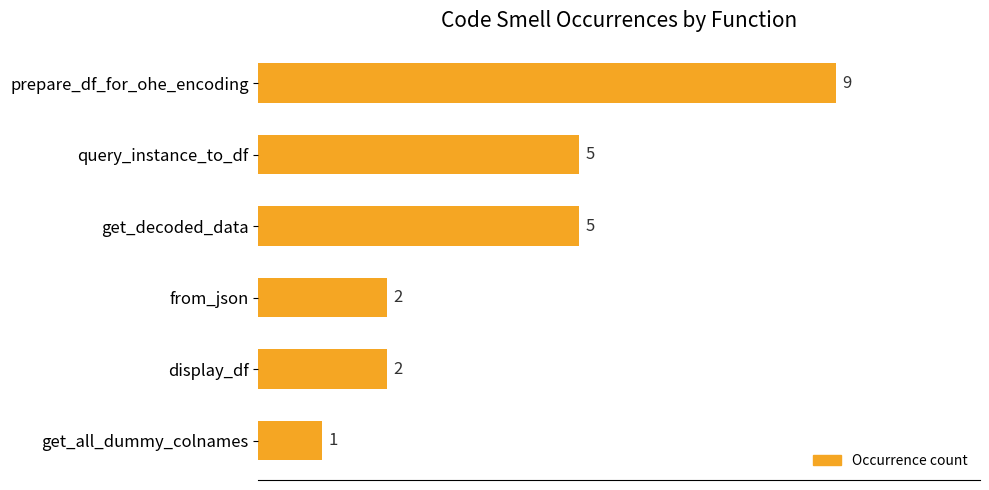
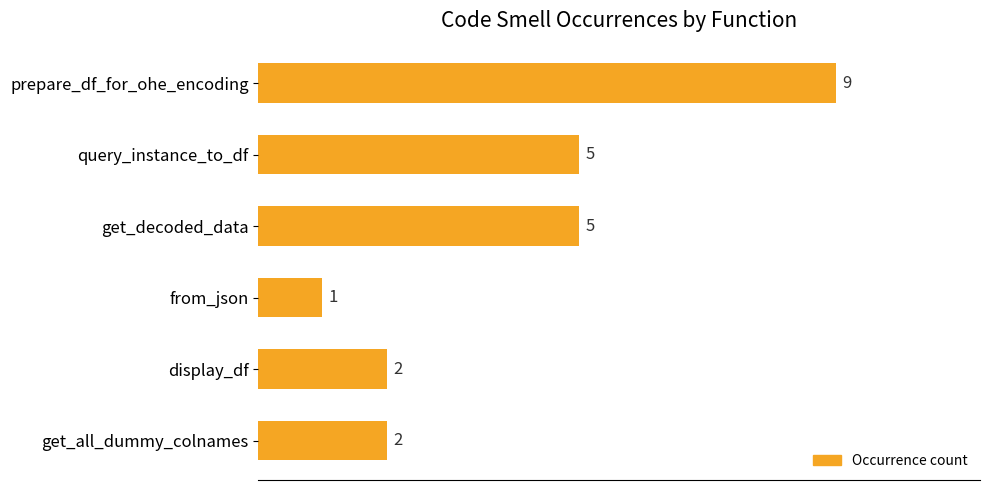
  {
    "prepare_df_for_ohe_encoding": 9,
    "query_instance_to_df": 5,
    "get_decoded_data": 5,
-   "from_json": 2,
+   "from_json": 1,
    "display_df": 2,
-   "get_all_dummy_colnames": 1
+   "get_all_dummy_colnames": 2
  }
